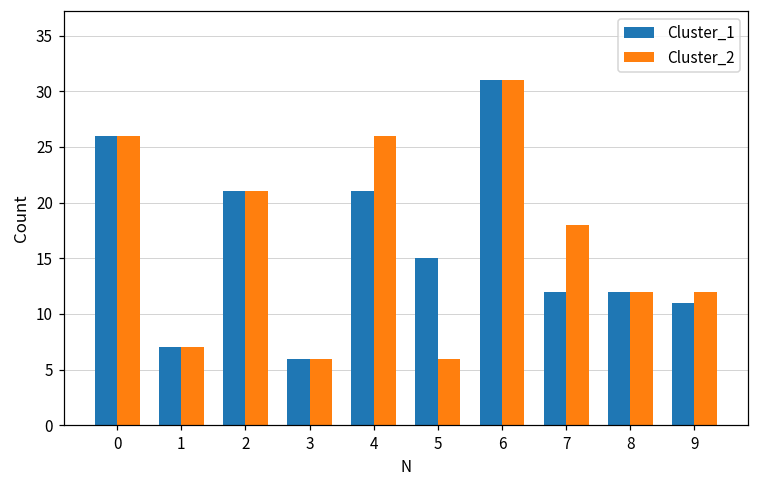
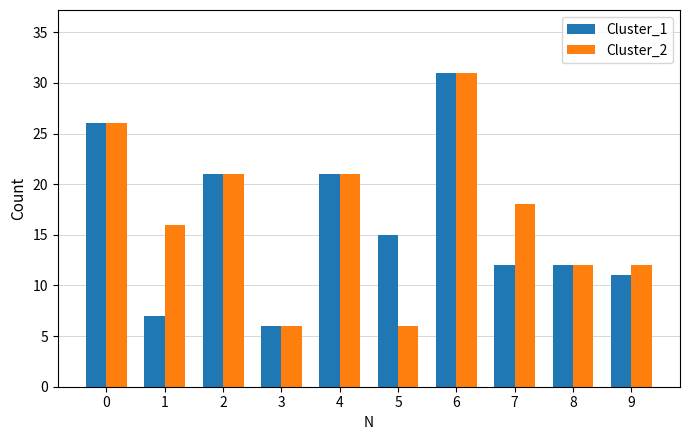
  {
    "Cluster_1": {
      "0": 26,
      "1": 7,
      "2": 21,
      "3": 6,
      "4": 21,
      "5": 15,
      "6": 31,
      "7": 12,
      "8": 12,
      "9": 11
    },
    "Cluster_2": {
      "0": 26,
-     "1": 7,
+     "1": 16,
      "2": 21,
      "3": 6,
-     "4": 26,
+     "4": 21,
      "5": 6,
      "6": 31,
      "7": 18,
      "8": 12,
      "9": 12
    }
  }
